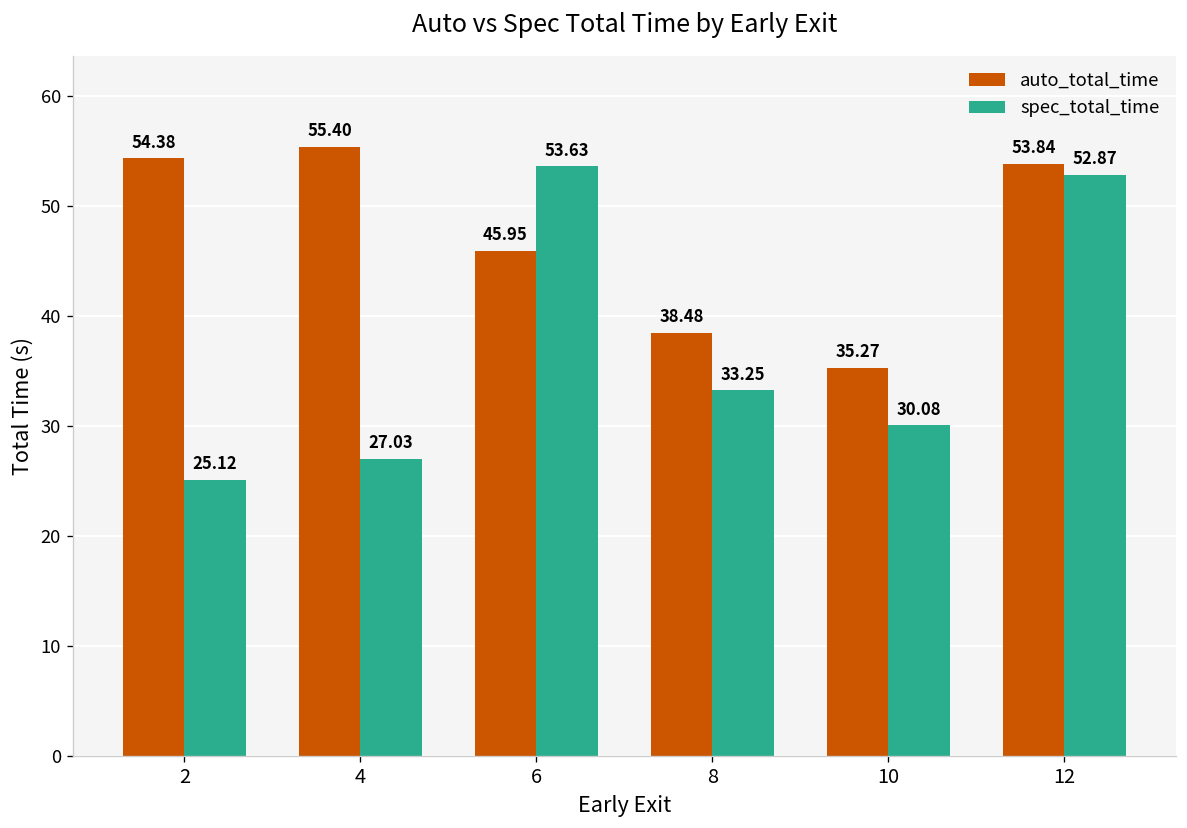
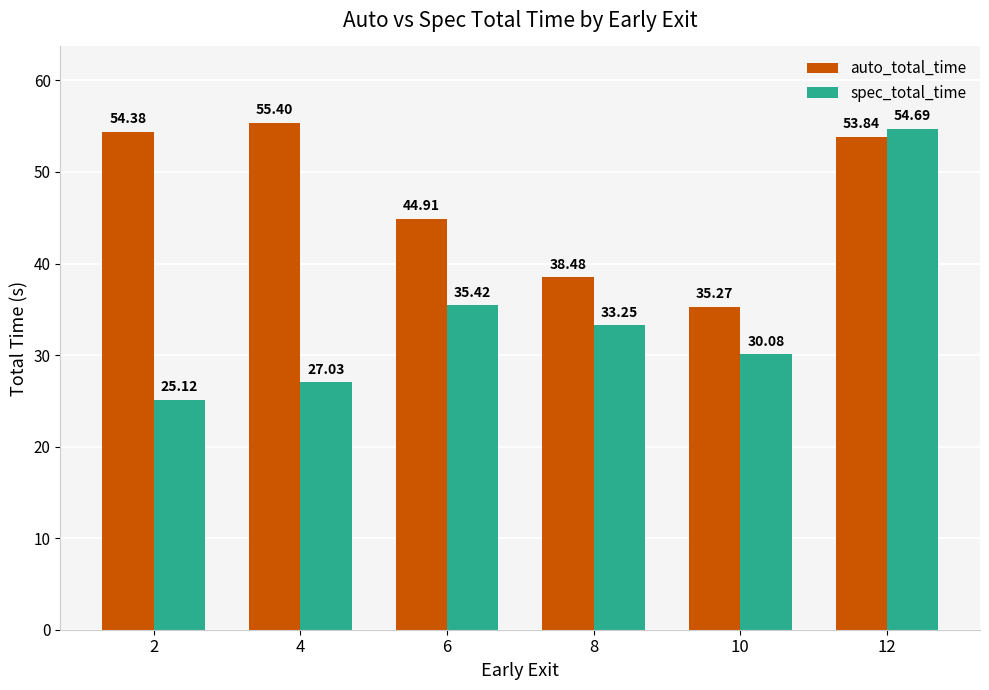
  {
    "auto_total_time": {
      "2": 54.38,
      "4": 55.40,
-     "6": 45.95,
+     "6": 44.91,
      "8": 38.48,
      "10": 35.27,
      "12": 53.84
    },
    "spec_total_time": {
      "2": 25.12,
      "4": 27.03,
-     "6": 53.63,
+     "6": 35.42,
      "8": 33.25,
      "10": 30.08,
-     "12": 52.87
+     "12": 54.69
    }
  }
